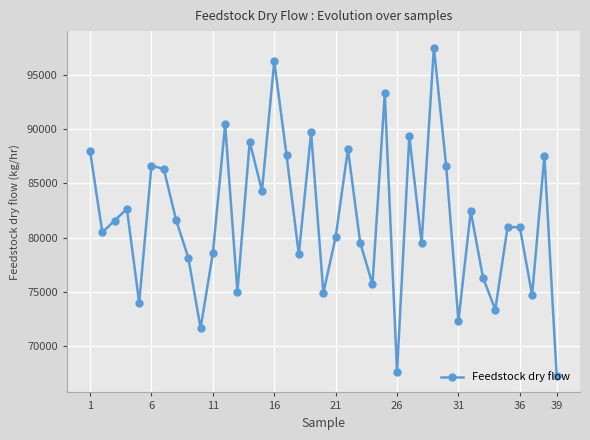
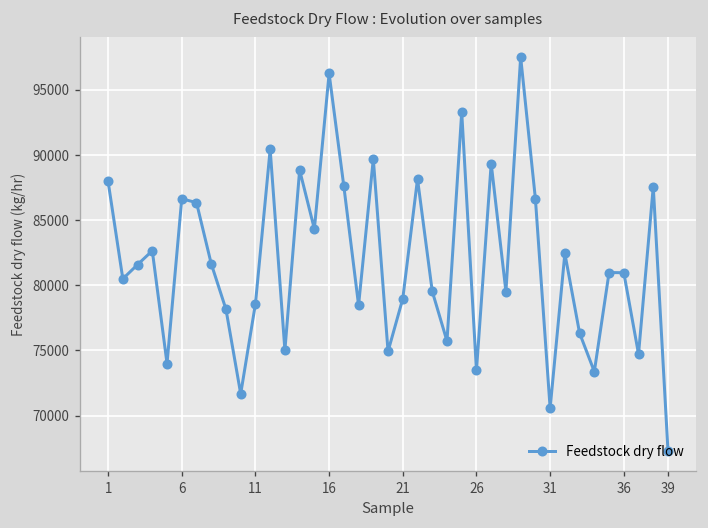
  {
    "1": 88000,
    "6": 86600,
    "11": 78600,
    "16": 96300,
-   "21": 80100,
-   "26": 67600,
-   "31": 72300,
+   "21": 79000,
+   "26": 73500,
+   "31": 70600,
    "36": 81000,
    "39": 67300
  }
